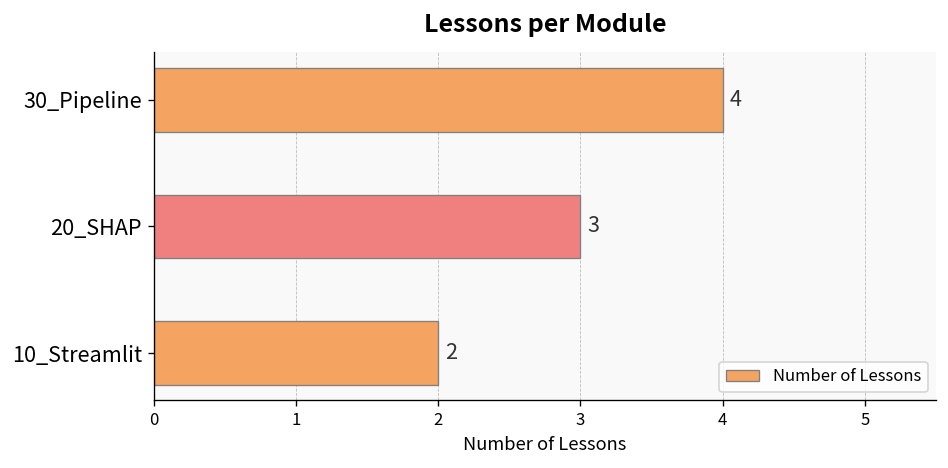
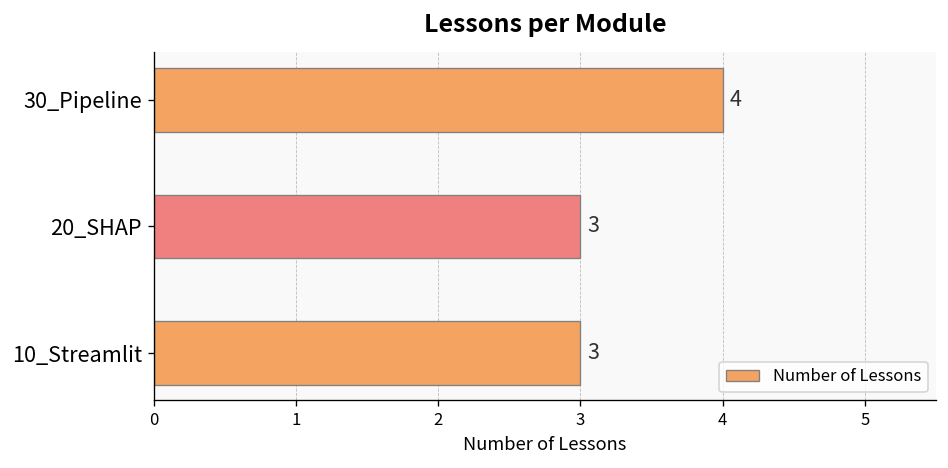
  {
    "30_Pipeline": 4,
    "20_SHAP": 3,
-   "10_Streamlit": 2
+   "10_Streamlit": 3
  }
